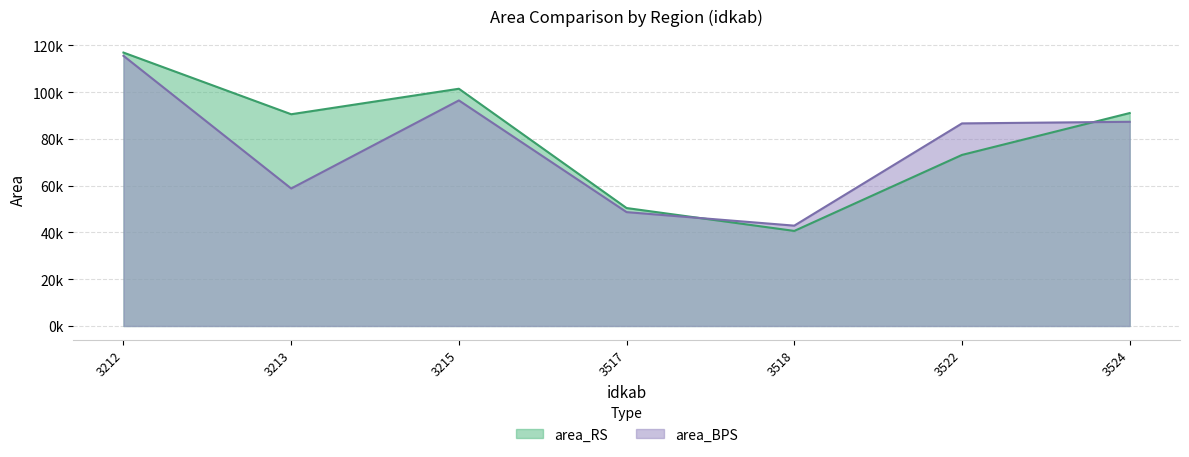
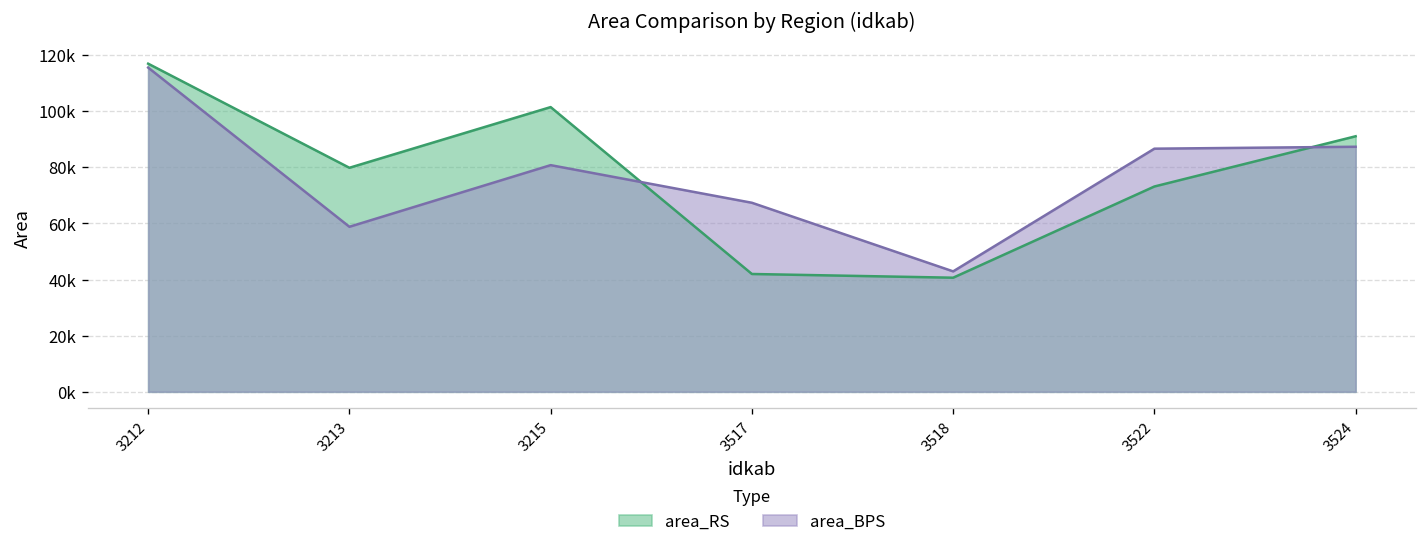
  {
    "area_RS": {
      "3212": 117000,
-     "3213": 91000,
+     "3213": 80000,
      "3215": 101000,
-     "3517": 50000,
+     "3517": 42000,
      "3518": 41000,
      "3522": 73000,
      "3524": 91000
    },
    "area_BPS": {
      "3212": 116000,
      "3213": 59000,
-     "3215": 96000,
-     "3517": 49000,
+     "3215": 81000,
+     "3517": 67000,
      "3518": 43000,
      "3522": 87000,
      "3524": 87000
    }
  }
